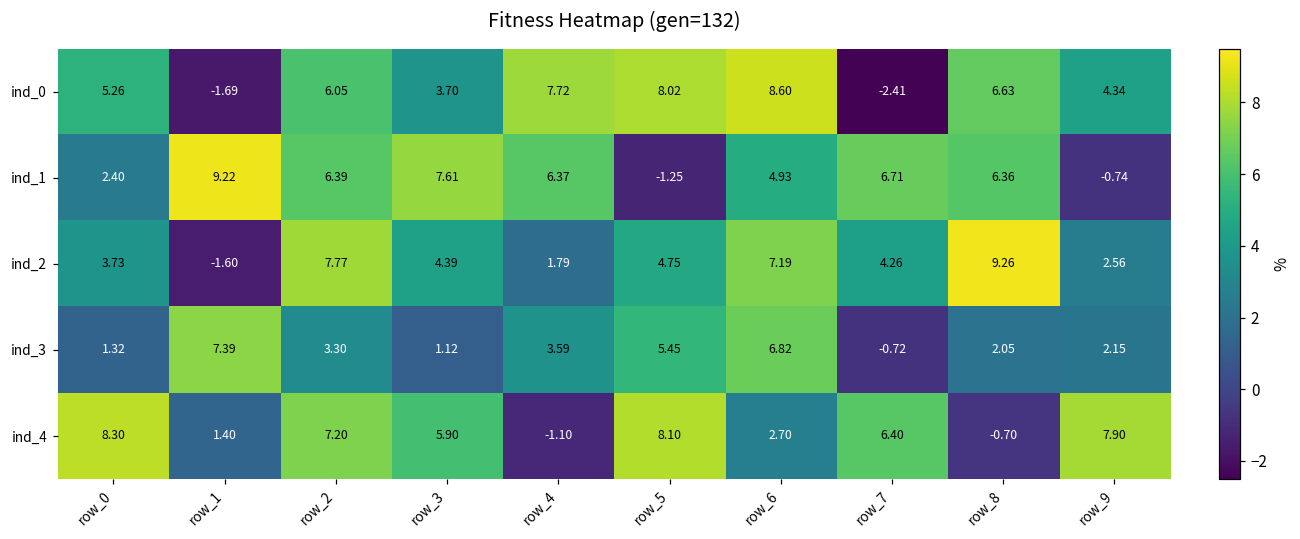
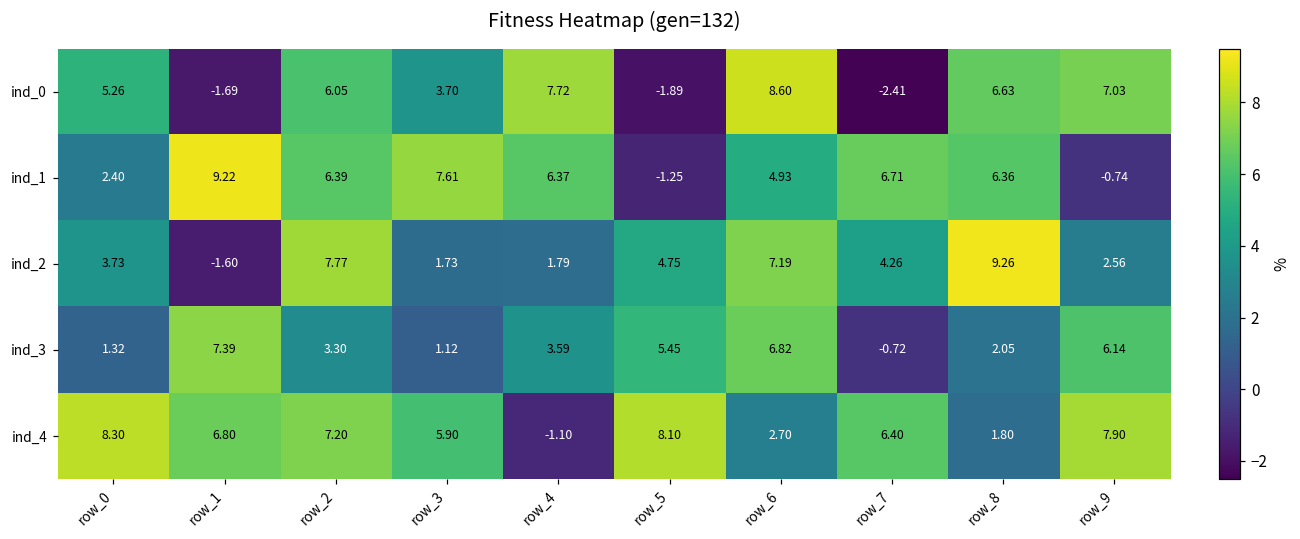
  {
    "ind_0": {
      "row_0": 5.26,
      "row_1": -1.69,
      "row_2": 6.05,
      "row_3": 3.70,
      "row_4": 7.72,
-     "row_5": 8.02,
+     "row_5": -1.89,
      "row_6": 8.60,
      "row_7": -2.41,
      "row_8": 6.63,
-     "row_9": 4.34
+     "row_9": 7.03
    },
    "ind_1": {
      "row_0": 2.40,
      "row_1": 9.22,
      "row_2": 6.39,
      "row_3": 7.61,
      "row_4": 6.37,
      "row_5": -1.25,
      "row_6": 4.93,
      "row_7": 6.71,
      "row_8": 6.36,
      "row_9": -0.74
    },
    "ind_2": {
      "row_0": 3.73,
      "row_1": -1.60,
      "row_2": 7.77,
-     "row_3": 4.39,
+     "row_3": 1.73,
      "row_4": 1.79,
      "row_5": 4.75,
      "row_6": 7.19,
      "row_7": 4.26,
      "row_8": 9.26,
      "row_9": 2.56
    },
    "ind_3": {
      "row_0": 1.32,
      "row_1": 7.39,
      "row_2": 3.30,
      "row_3": 1.12,
      "row_4": 3.59,
      "row_5": 5.45,
      "row_6": 6.82,
      "row_7": -0.72,
      "row_8": 2.05,
-     "row_9": 2.15
+     "row_9": 6.14
    },
    "ind_4": {
      "row_0": 8.30,
-     "row_1": 1.40,
+     "row_1": 6.80,
      "row_2": 7.20,
      "row_3": 5.90,
      "row_4": -1.10,
      "row_5": 8.10,
      "row_6": 2.70,
      "row_7": 6.40,
-     "row_8": -0.70,
+     "row_8": 1.80,
      "row_9": 7.90
    }
  }
